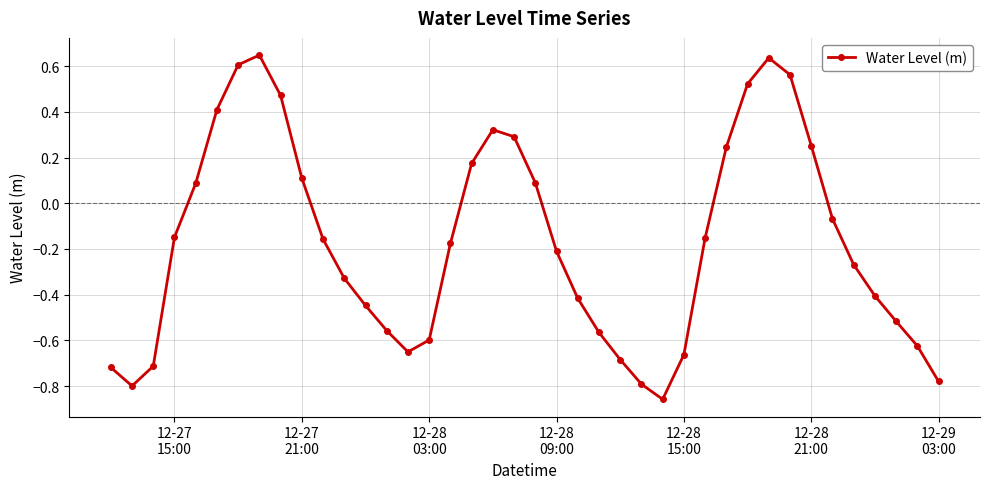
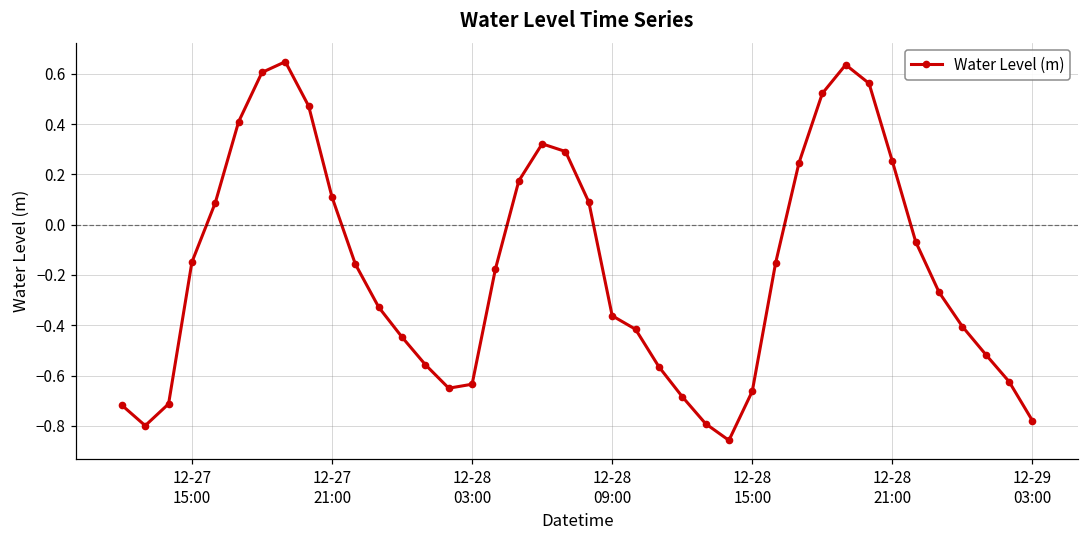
  {
    "12-27 15:00": -0.15,
    "12-27 21:00": 0.11,
-   "12-28 03:00": -0.60,
-   "12-28 09:00": -0.21,
+   "12-28 03:00": -0.63,
+   "12-28 09:00": -0.36,
    "12-28 15:00": -0.66,
    "12-28 21:00": 0.25,
    "12-29 03:00": -0.78
  }
